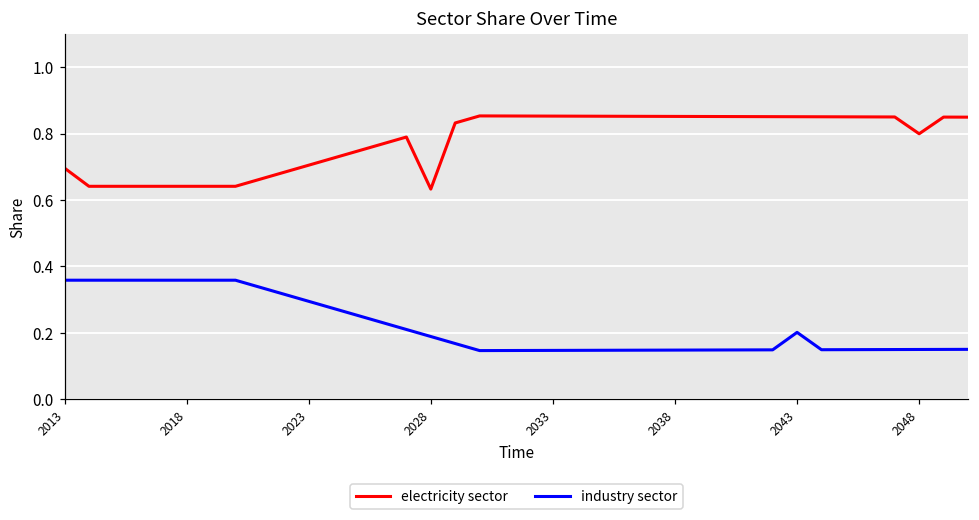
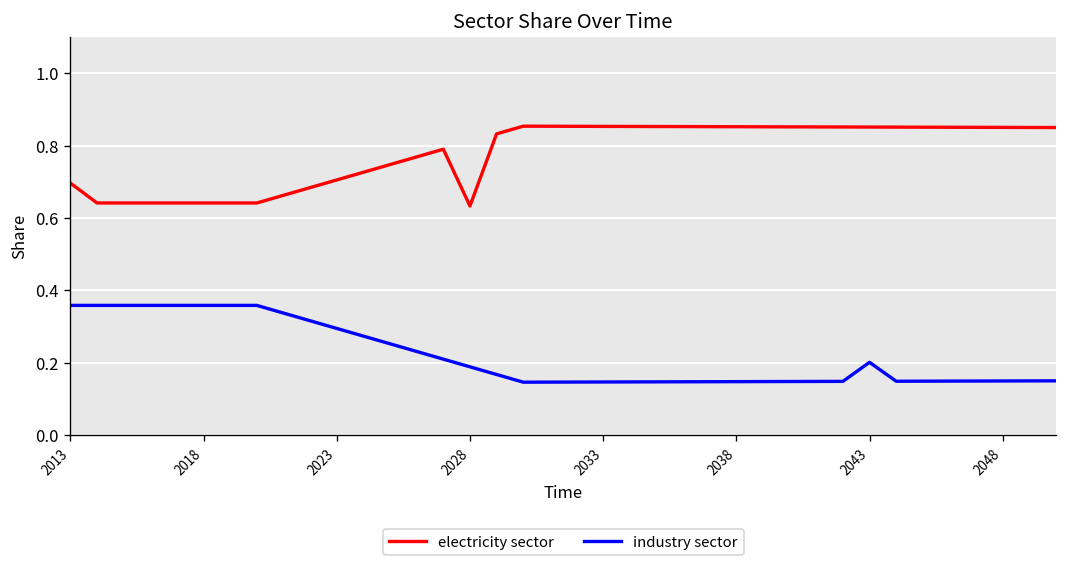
  {
    "electricity sector": {
      "2013": 0.70,
      "2018": 0.64,
      "2023": 0.71,
      "2028": 0.63,
      "2033": 0.85,
      "2038": 0.85,
      "2043": 0.85,
-     "2048": 0.80
+     "2048": 0.85
    },
    "industry sector": {
      "2013": 0.36,
      "2018": 0.36,
      "2023": 0.29,
      "2028": 0.19,
      "2033": 0.15,
      "2038": 0.15,
      "2043": 0.20,
      "2048": 0.15
    }
  }
